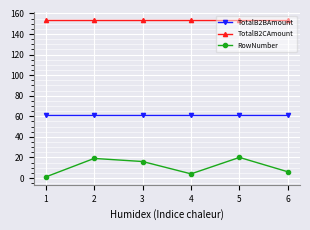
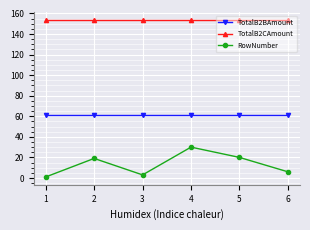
  {
    "TotalB2BAmount": {
      "1": 61,
      "2": 61,
      "3": 61,
      "4": 61,
      "5": 61,
      "6": 61
    },
    "TotalB2CAmount": {
      "1": 153,
      "2": 153,
      "3": 153,
      "4": 153
    },
    "RowNumber": {
      "1": 1,
      "2": 19,
-     "3": 16,
-     "4": 4,
+     "3": 3,
+     "4": 30,
      "5": 20,
      "6": 6
    }
  }
